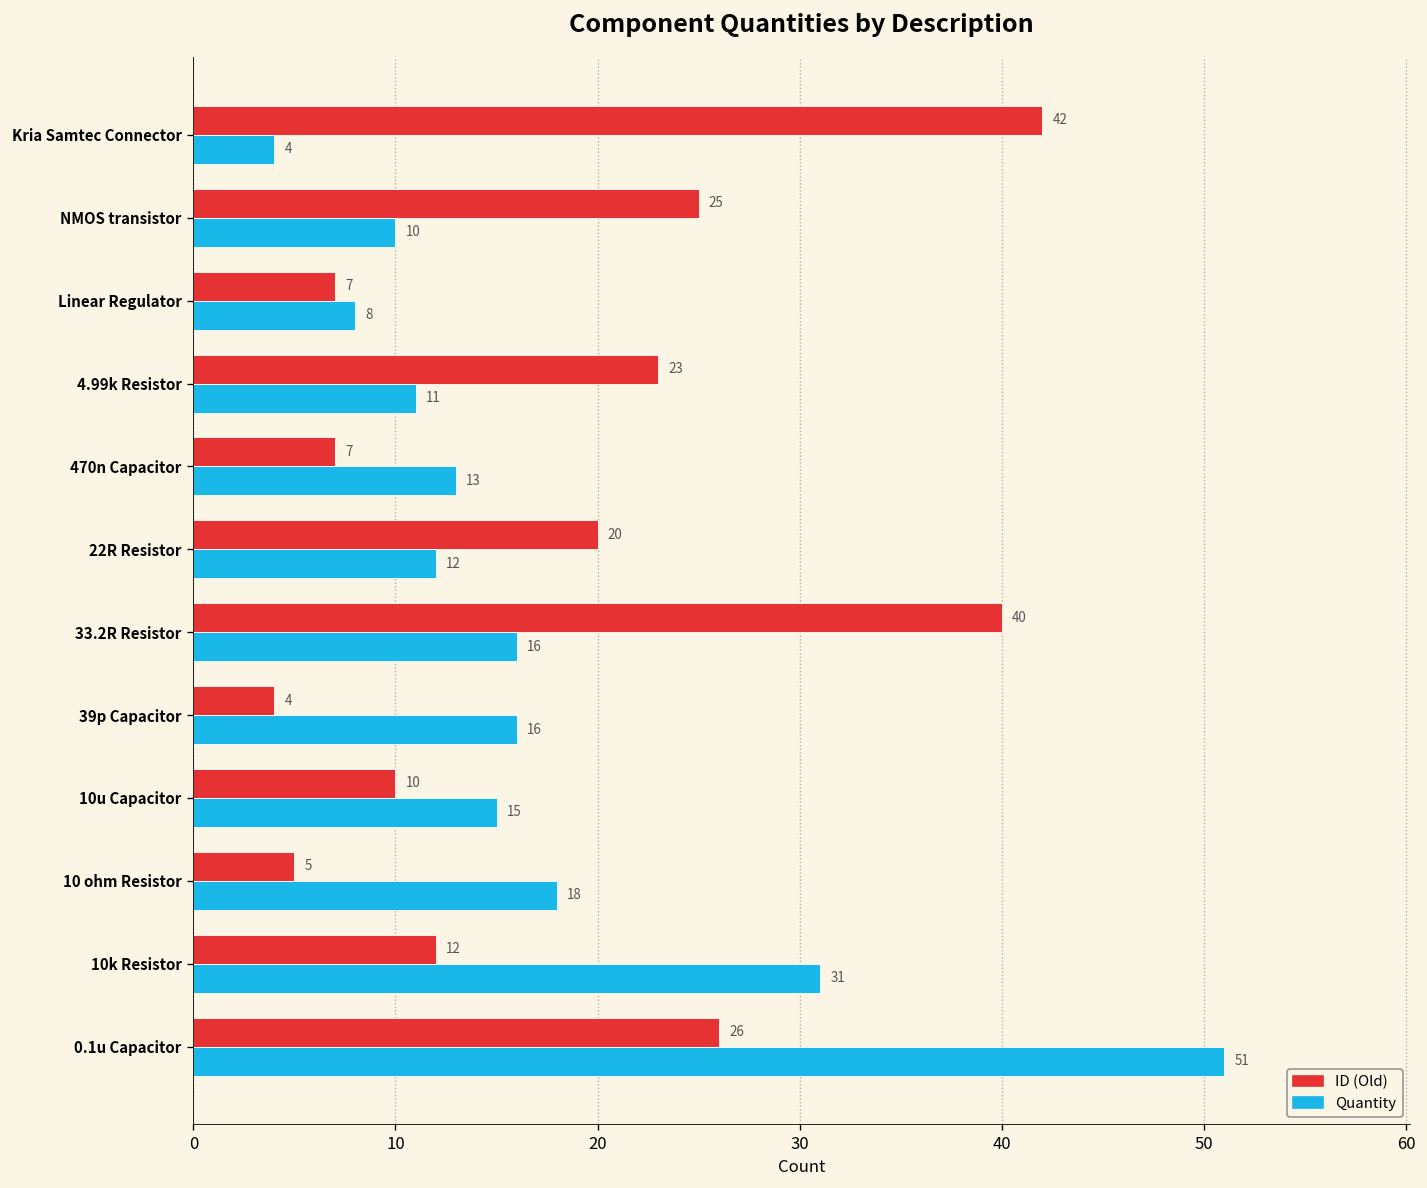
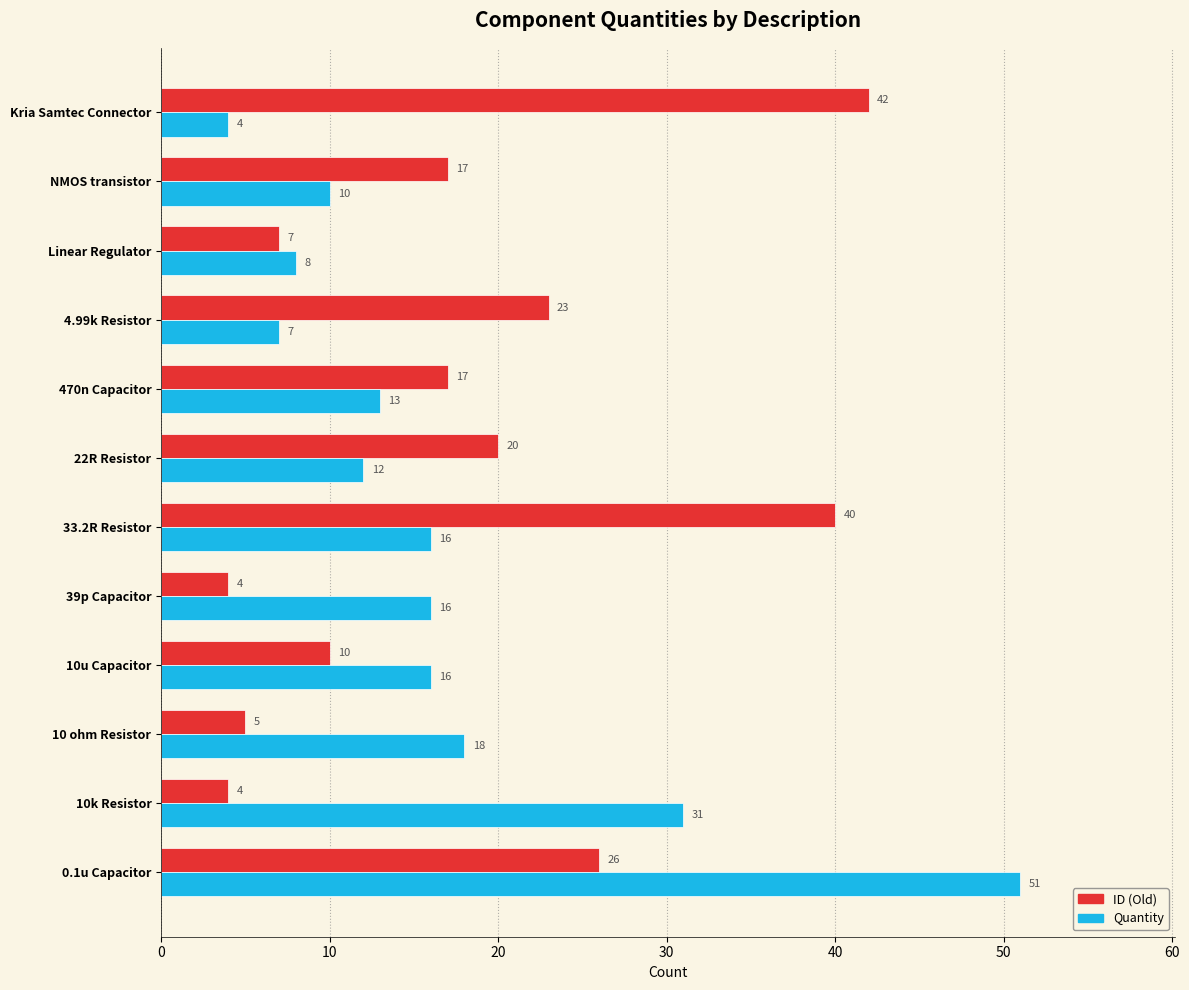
  {
    "ID (Old)": {
      "Kria Samtec Connector": 42,
-     "NMOS transistor": 25,
+     "NMOS transistor": 17,
      "Linear Regulator": 7,
      "4.99k Resistor": 23,
-     "470n Capacitor": 7,
+     "470n Capacitor": 17,
      "22R Resistor": 20,
      "33.2R Resistor": 40,
      "39p Capacitor": 4,
      "10u Capacitor": 10,
      "10 ohm Resistor": 5,
-     "10k Resistor": 12,
+     "10k Resistor": 4,
      "0.1u Capacitor": 26
    },
    "Quantity": {
      "Kria Samtec Connector": 4,
      "NMOS transistor": 10,
      "Linear Regulator": 8,
-     "4.99k Resistor": 11,
+     "4.99k Resistor": 7,
      "470n Capacitor": 13,
      "22R Resistor": 12,
      "33.2R Resistor": 16,
      "39p Capacitor": 16,
-     "10u Capacitor": 15,
+     "10u Capacitor": 16,
      "10 ohm Resistor": 18,
      "10k Resistor": 31,
      "0.1u Capacitor": 51
    }
  }
